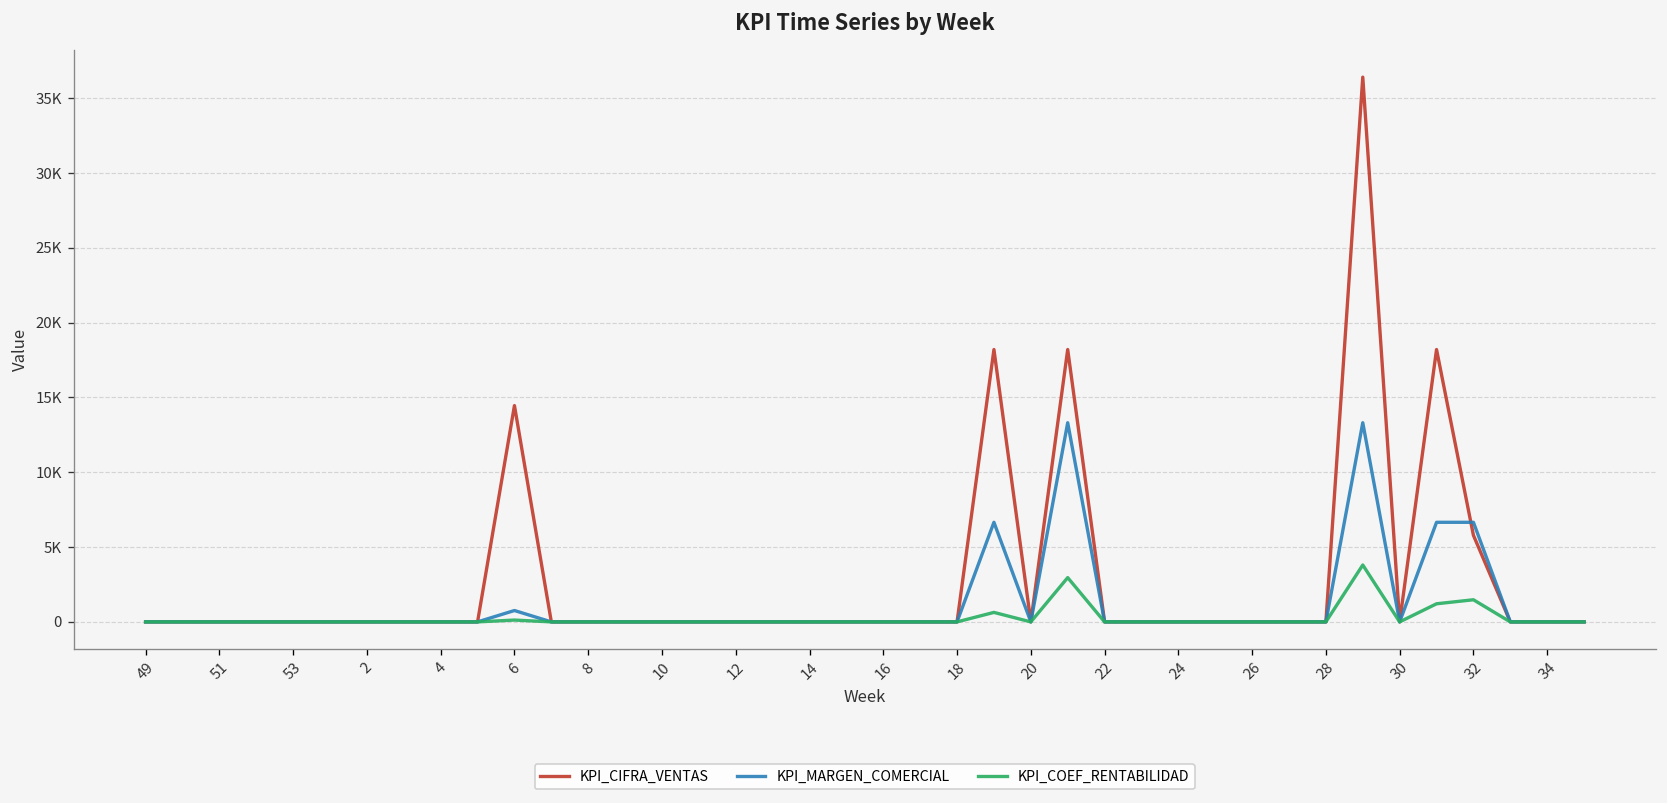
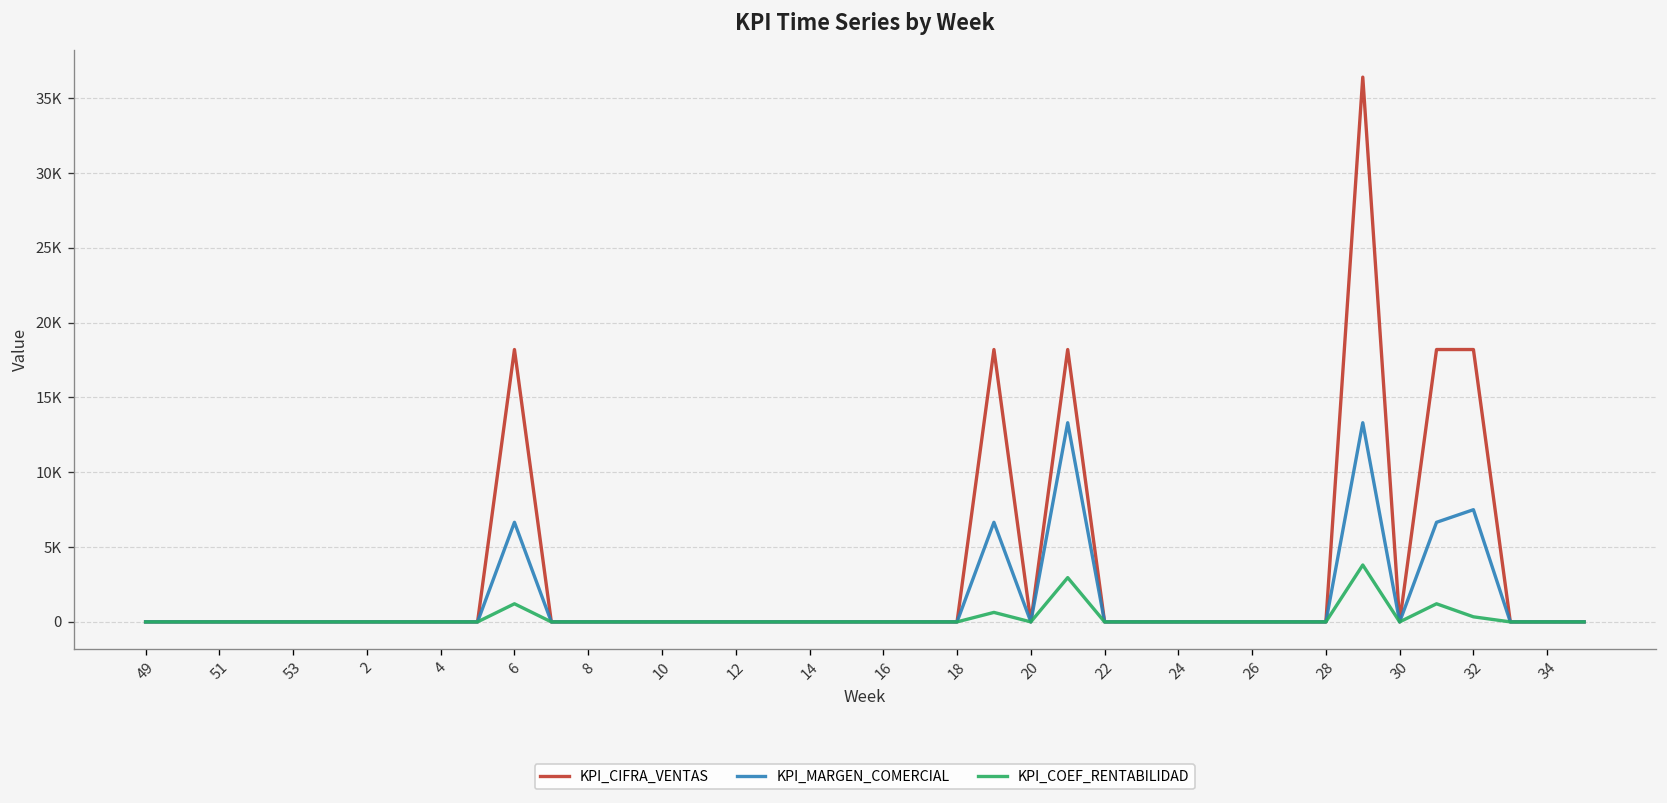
  {
    "KPI_CIFRA_VENTAS": {
-     "6": 14500,
-     "32": 5800
+     "6": 18200,
+     "32": 18200
    },
    "KPI_MARGEN_COMERCIAL": {
-     "6": 800,
-     "32": 6700
+     "6": 6700,
+     "32": 7500
    },
    "KPI_COEF_RENTABILIDAD": {
-     "6": 100,
-     "32": 1500
+     "6": 1200,
+     "32": 300
    }
  }
